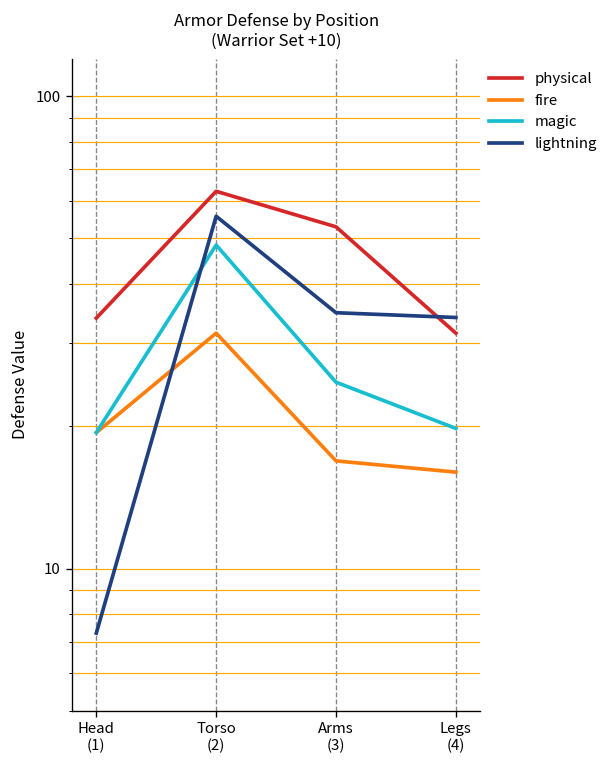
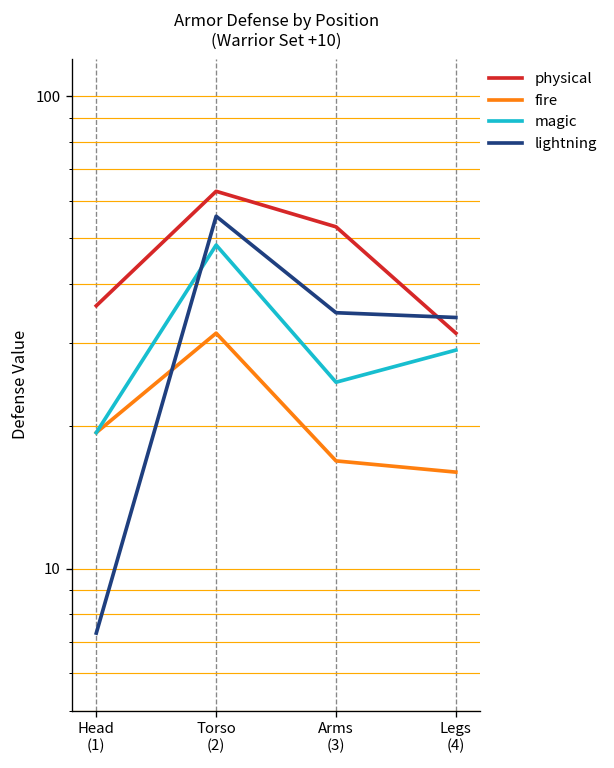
  {
    "physical": {
-     "Head (1)": 34,
+     "Head (1)": 36,
      "Torso (2)": 63,
      "Arms (3)": 53,
      "Legs (4)": 32
    },
    "fire": {
      "Torso (2)": 32,
      "Arms (3)": 17,
      "Legs (4)": 16
    },
    "magic": {
      "Torso (2)": 48,
      "Arms (3)": 25,
-     "Legs (4)": 20
+     "Legs (4)": 29
    },
    "lightning": {
      "Head (1)": 7.3,
      "Torso (2)": 56,
      "Arms (3)": 35,
      "Legs (4)": 34
    }
  }
